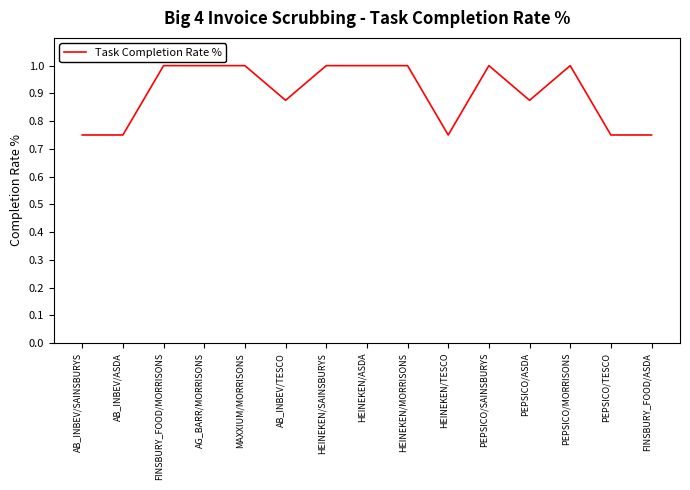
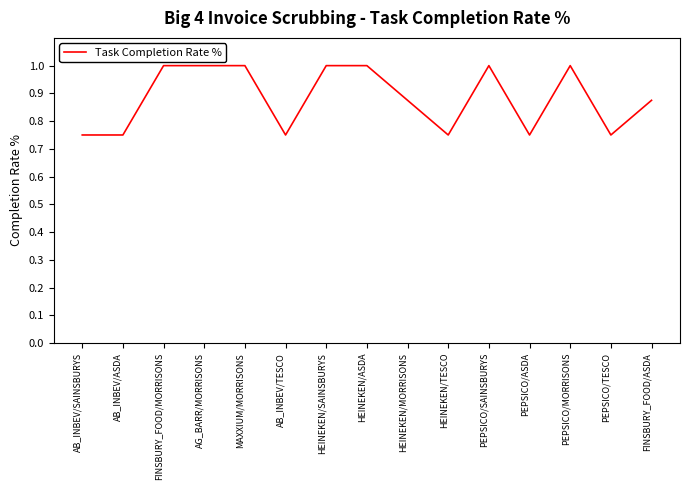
  {
    "AB_INBEV/SAINSBURYS": 0.75,
    "AB_INBEV/ASDA": 0.75,
    "FINSBURY_FOOD/MORRISONS": 1.00,
    "AG_BARR/MORRISONS": 1.00,
    "MAXXIUM/MORRISONS": 1.00,
-   "AB_INBEV/TESCO": 0.88,
+   "AB_INBEV/TESCO": 0.75,
    "HEINEKEN/SAINSBURYS": 1.00,
    "HEINEKEN/ASDA": 1.00,
-   "HEINEKEN/MORRISONS": 1.00,
+   "HEINEKEN/MORRISONS": 0.88,
    "HEINEKEN/TESCO": 0.75,
    "PEPSICO/SAINSBURYS": 1.00,
-   "PEPSICO/ASDA": 0.88,
+   "PEPSICO/ASDA": 0.75,
    "PEPSICO/MORRISONS": 1.00,
    "PEPSICO/TESCO": 0.75,
-   "FINSBURY_FOOD/ASDA": 0.75
+   "FINSBURY_FOOD/ASDA": 0.88
  }
